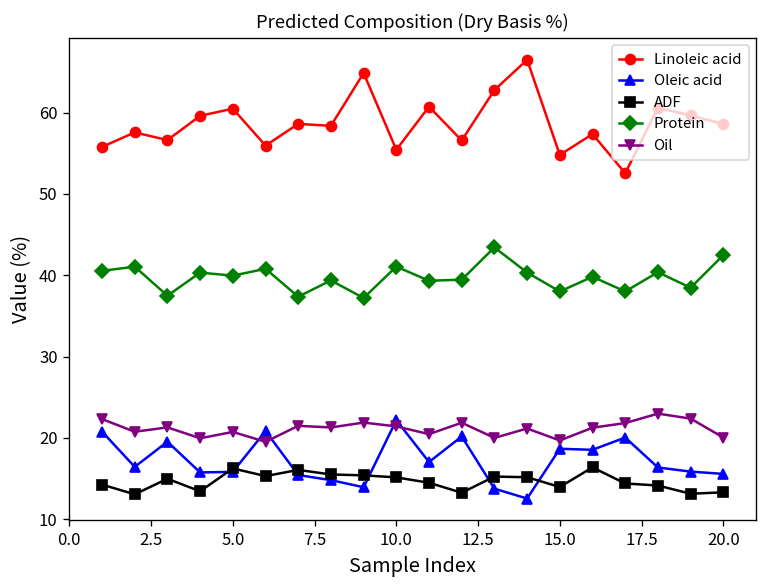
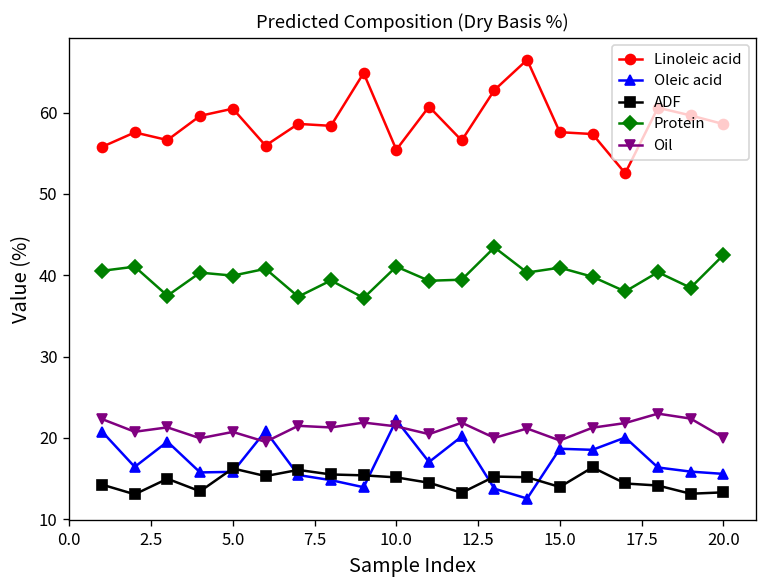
  {
    "Linoleic acid": {
      "5.0": 60,
      "10.0": 55,
-     "15.0": 55
+     "15.0": 58
    },
    "Oleic acid": {
      "5.0": 16,
      "10.0": 22,
      "15.0": 19,
      "20.0": 16
    },
    "ADF": {
      "5.0": 16,
      "10.0": 15,
      "15.0": 14,
      "20.0": 13
    },
    "Protein": {
      "5.0": 40,
      "10.0": 41,
-     "15.0": 38,
+     "15.0": 41,
      "20.0": 42
    },
    "Oil": {
      "5.0": 21,
      "10.0": 21,
      "15.0": 20,
      "20.0": 20
    }
  }
